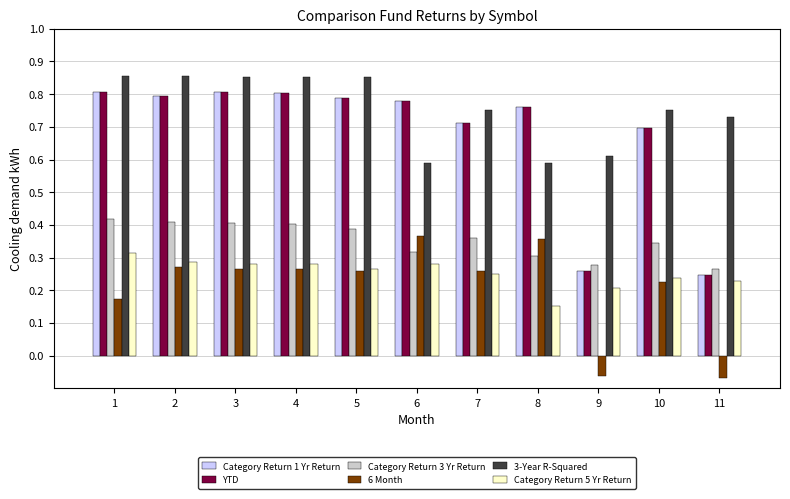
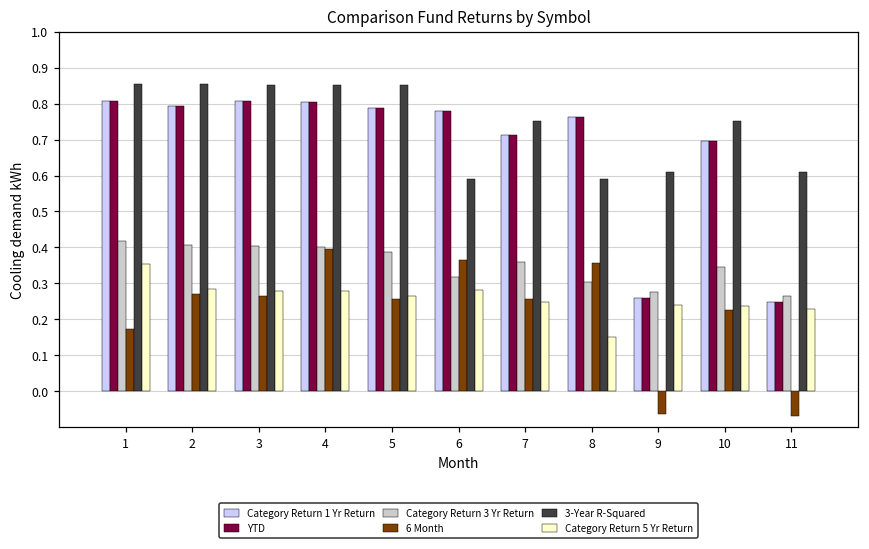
  {
    "YTD": {
      "1": 0.81,
      "2": 0.79,
      "3": 0.81,
      "4": 0.80,
      "5": 0.79,
      "6": 0.78,
      "7": 0.71,
      "8": 0.76,
      "9": 0.26,
      "10": 0.70,
      "11": 0.25
    },
    "6 Month": {
      "1": 0.17,
      "2": 0.27,
      "3": 0.26,
-     "4": 0.26,
+     "4": 0.40,
      "5": 0.26,
      "6": 0.37,
      "7": 0.26,
      "8": 0.36,
      "9": -0.06,
      "10": 0.22,
      "11": -0.07
    },
    "3-Year R-Squared": {
      "1": 0.85,
      "2": 0.86,
      "3": 0.85,
      "4": 0.85,
      "5": 0.85,
      "6": 0.59,
      "7": 0.75,
      "8": 0.59,
      "9": 0.61,
      "10": 0.75,
-     "11": 0.73
+     "11": 0.61
    },
    "Category Return 5 Yr Return": {
-     "1": 0.31,
+     "1": 0.35,
      "2": 0.29,
      "3": 0.28,
      "4": 0.28,
      "5": 0.27,
      "6": 0.28,
      "7": 0.25,
      "8": 0.15,
-     "9": 0.21,
+     "9": 0.24,
      "10": 0.24,
      "11": 0.23
    }
  }
